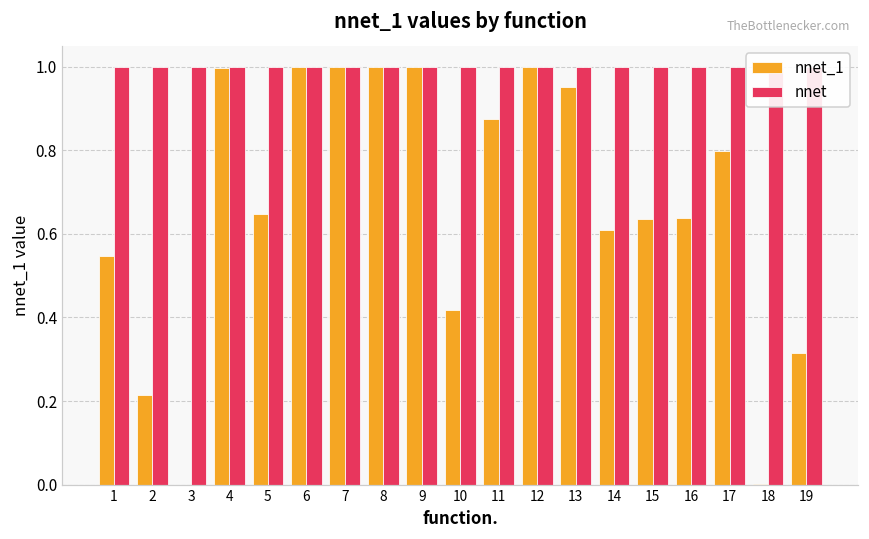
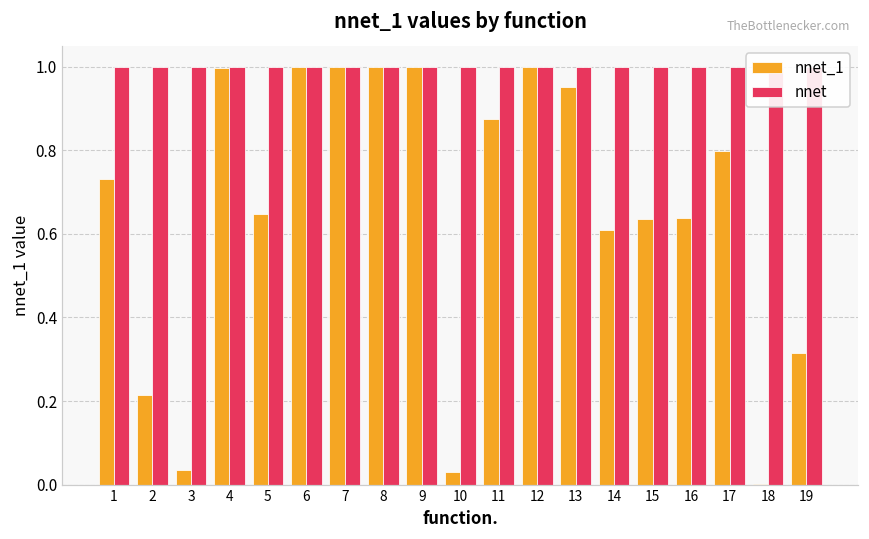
  {
    "nnet_1": {
-     "1": 0.55,
+     "1": 0.73,
      "2": 0.21,
-     "3": 0.00,
+     "3": 0.03,
      "4": 1.00,
      "5": 0.65,
      "6": 1.00,
      "7": 1.00,
      "8": 1.00,
      "9": 1.00,
-     "10": 0.42,
+     "10": 0.03,
      "11": 0.87,
      "12": 1.00,
      "13": 0.95,
      "14": 0.61,
      "15": 0.64,
      "16": 0.64,
      "17": 0.80,
      "19": 0.31
    },
    "nnet": {
      "1": 1.00,
      "2": 1.00,
      "3": 1.00,
      "4": 1.00,
      "5": 1.00,
      "6": 1.00,
      "7": 1.00,
      "8": 1.00,
      "9": 1.00,
      "10": 1.00,
      "11": 1.00,
      "12": 1.00,
      "13": 1.00,
      "14": 1.00,
      "15": 1.00,
      "16": 1.00,
      "17": 1.00
    }
  }
